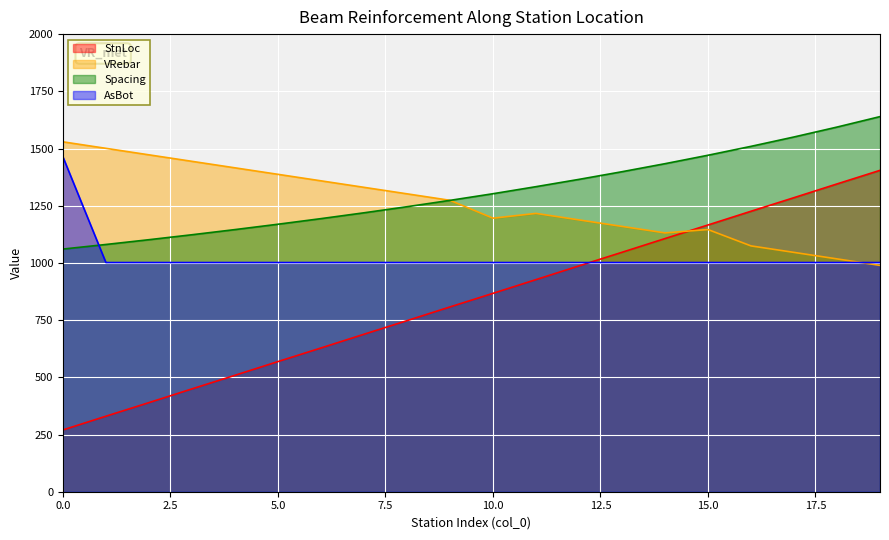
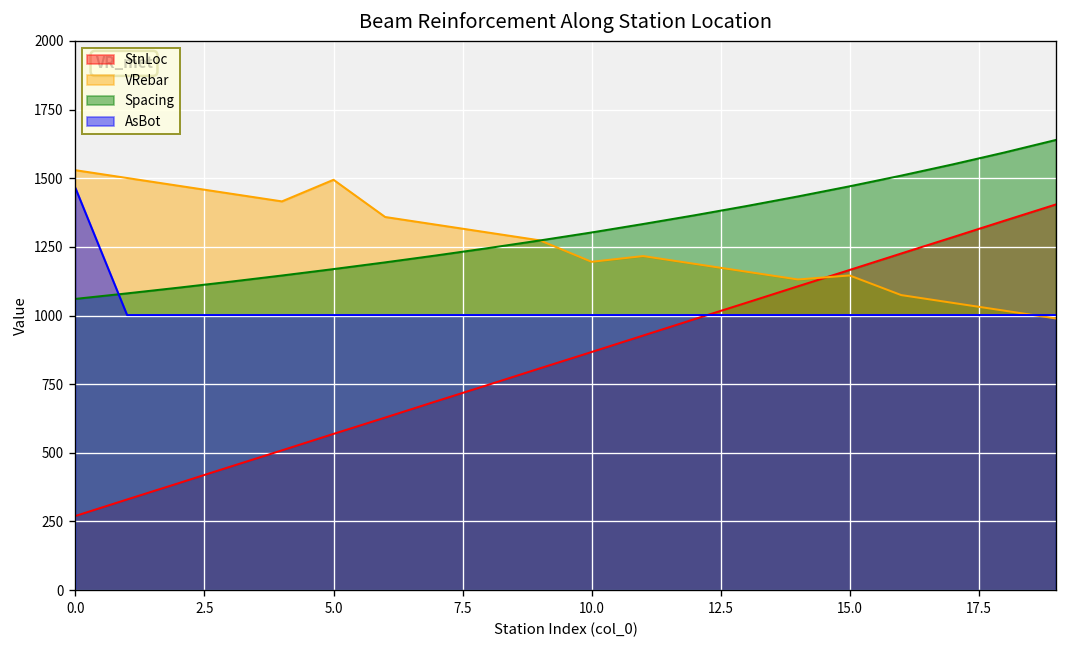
  {
    "StnLoc": {
      "0.0": 270,
      "5.0": 570,
      "10.0": 870,
      "15.0": 1170
    },
    "VRebar": {
      "0.0": 1530,
-     "5.0": 1390,
+     "5.0": 1490,
      "10.0": 1200,
      "15.0": 1150
    },
    "Spacing": {
      "0.0": 1060,
      "5.0": 1170,
      "10.0": 1300,
      "15.0": 1470
    },
    "AsBot": {
      "0.0": 1460,
      "5.0": 1000,
      "10.0": 1000,
      "15.0": 1000
    }
  }
